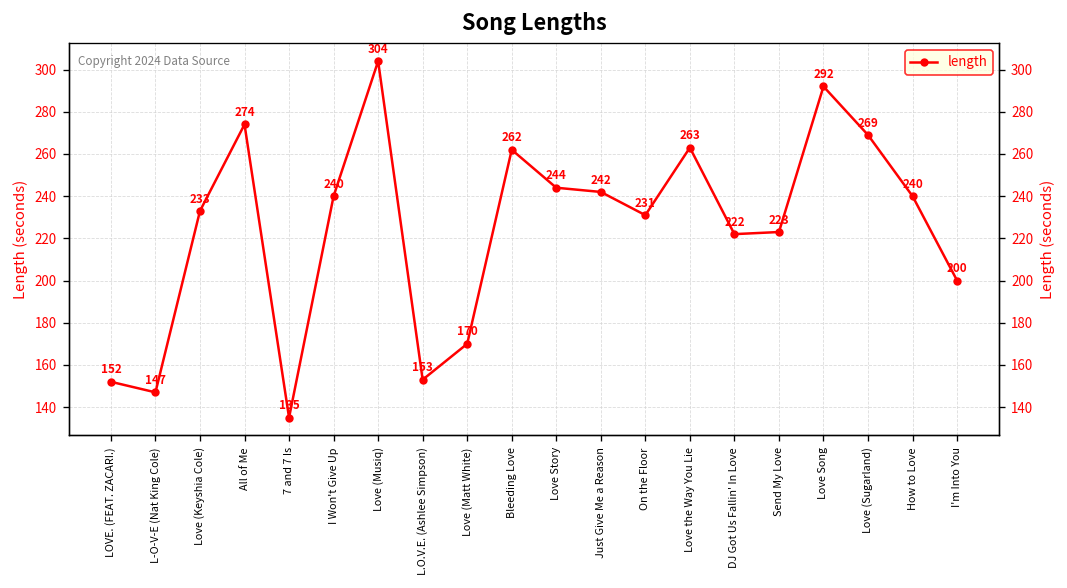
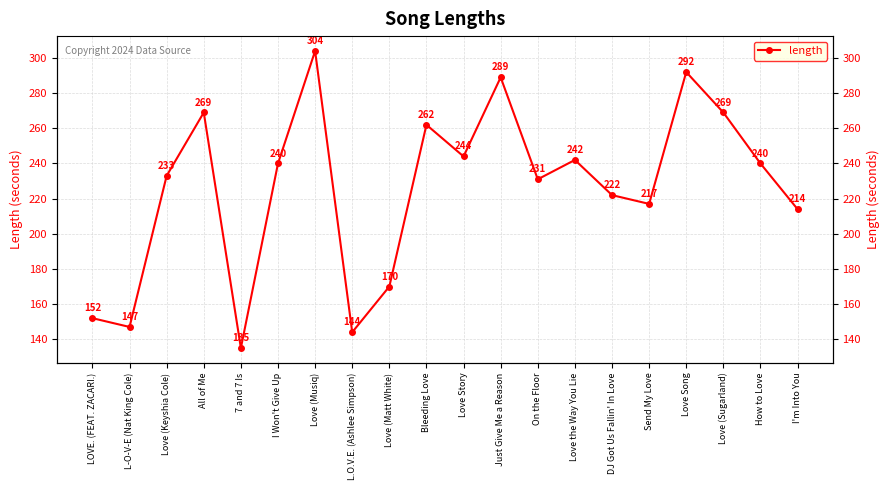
  {
    "LOVE. (FEAT. ZACARI.)": 152,
    "L-O-V-E (Nat King Cole)": 147,
    "Love (Keyshia Cole)": 233,
-   "All of Me": 274,
+   "All of Me": 269,
    "7 and 7 Is": 135,
    "I Won't Give Up": 240,
    "Love (Musiq)": 304,
-   "L.O.V.E. (Ashlee Simpson)": 153,
+   "L.O.V.E. (Ashlee Simpson)": 144,
    "Love (Matt White)": 170,
    "Bleeding Love": 262,
    "Love Story": 244,
-   "Just Give Me a Reason": 242,
+   "Just Give Me a Reason": 289,
    "On the Floor": 231,
-   "Love the Way You Lie": 263,
+   "Love the Way You Lie": 242,
    "DJ Got Us Fallin' In Love": 222,
-   "Send My Love": 223,
+   "Send My Love": 217,
    "Love Song": 292,
    "Love (Sugarland)": 269,
    "How to Love": 240,
-   "I'm Into You": 200
+   "I'm Into You": 214
  }
